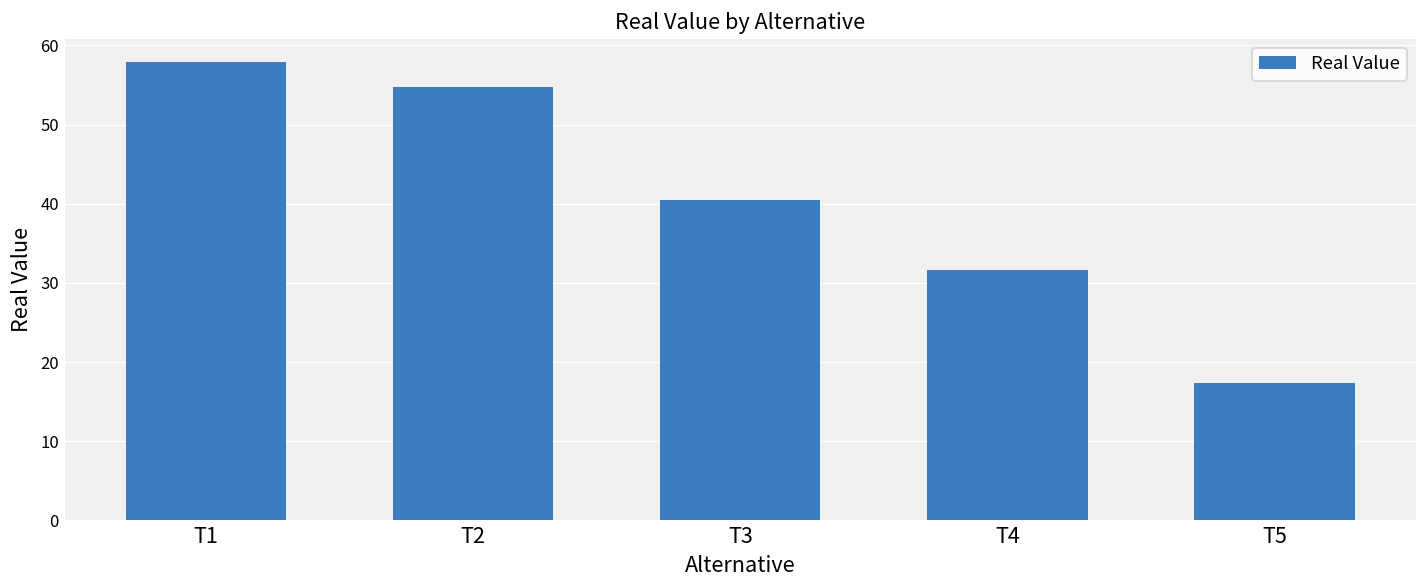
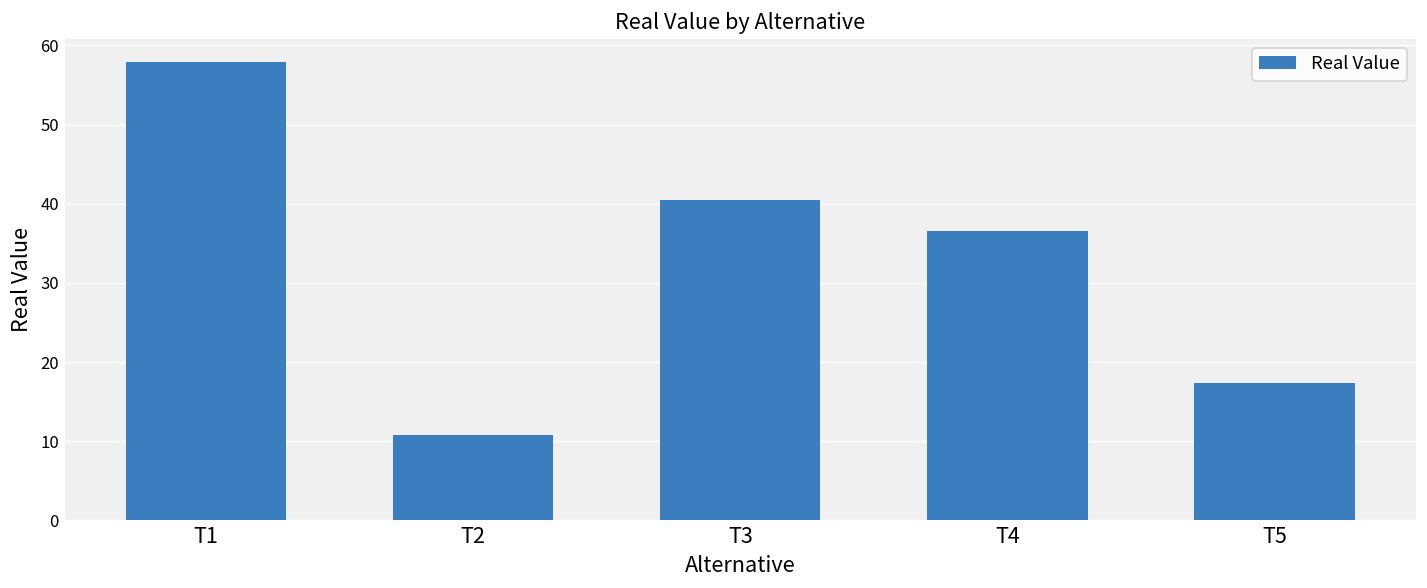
  {
    "T1": 58,
-   "T2": 55,
+   "T2": 11,
    "T3": 40,
-   "T4": 32,
+   "T4": 37,
    "T5": 17
  }
